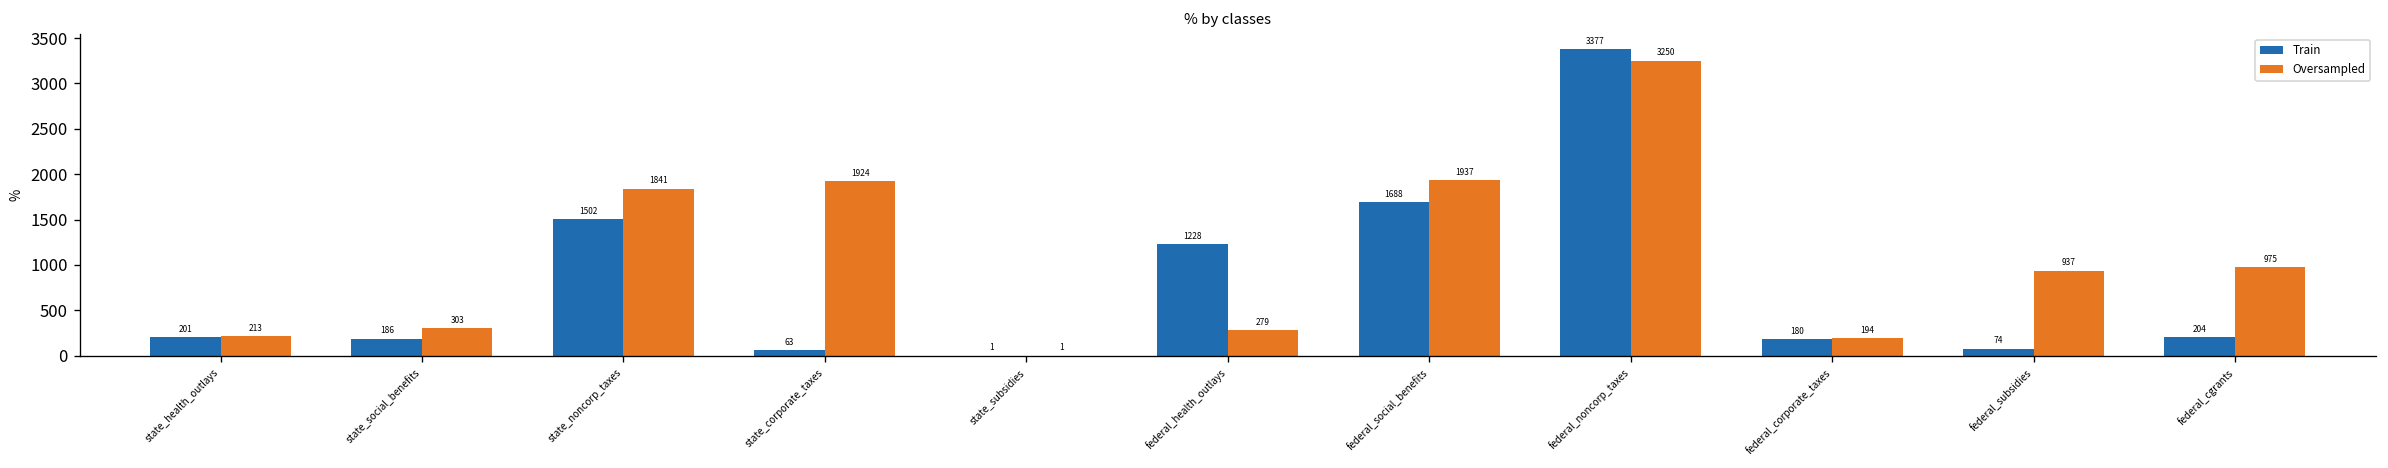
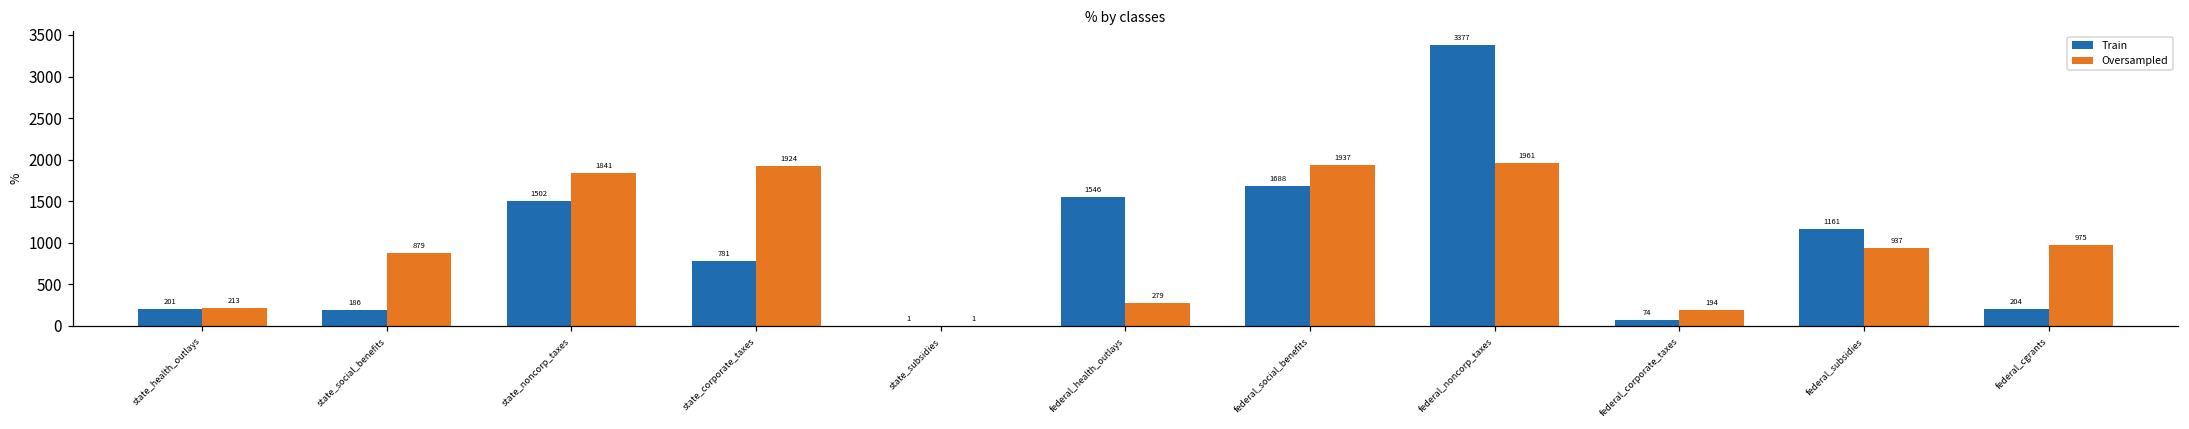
  {
    "Train": {
      "state_health_outlays": 201,
      "state_social_benefits": 186,
      "state_noncorp_taxes": 1502,
-     "state_corporate_taxes": 63,
+     "state_corporate_taxes": 781,
      "state_subsidies": 1,
-     "federal_health_outlays": 1228,
+     "federal_health_outlays": 1546,
      "federal_social_benefits": 1688,
      "federal_noncorp_taxes": 3377,
-     "federal_corporate_taxes": 180,
-     "federal_subsidies": 74,
+     "federal_corporate_taxes": 74,
+     "federal_subsidies": 1161,
      "federal_cgrants": 204
    },
    "Oversampled": {
      "state_health_outlays": 213,
-     "state_social_benefits": 303,
+     "state_social_benefits": 879,
      "state_noncorp_taxes": 1841,
      "state_corporate_taxes": 1924,
      "state_subsidies": 1,
      "federal_health_outlays": 279,
      "federal_social_benefits": 1937,
-     "federal_noncorp_taxes": 3250,
+     "federal_noncorp_taxes": 1961,
      "federal_corporate_taxes": 194,
      "federal_subsidies": 937,
      "federal_cgrants": 975
    }
  }
